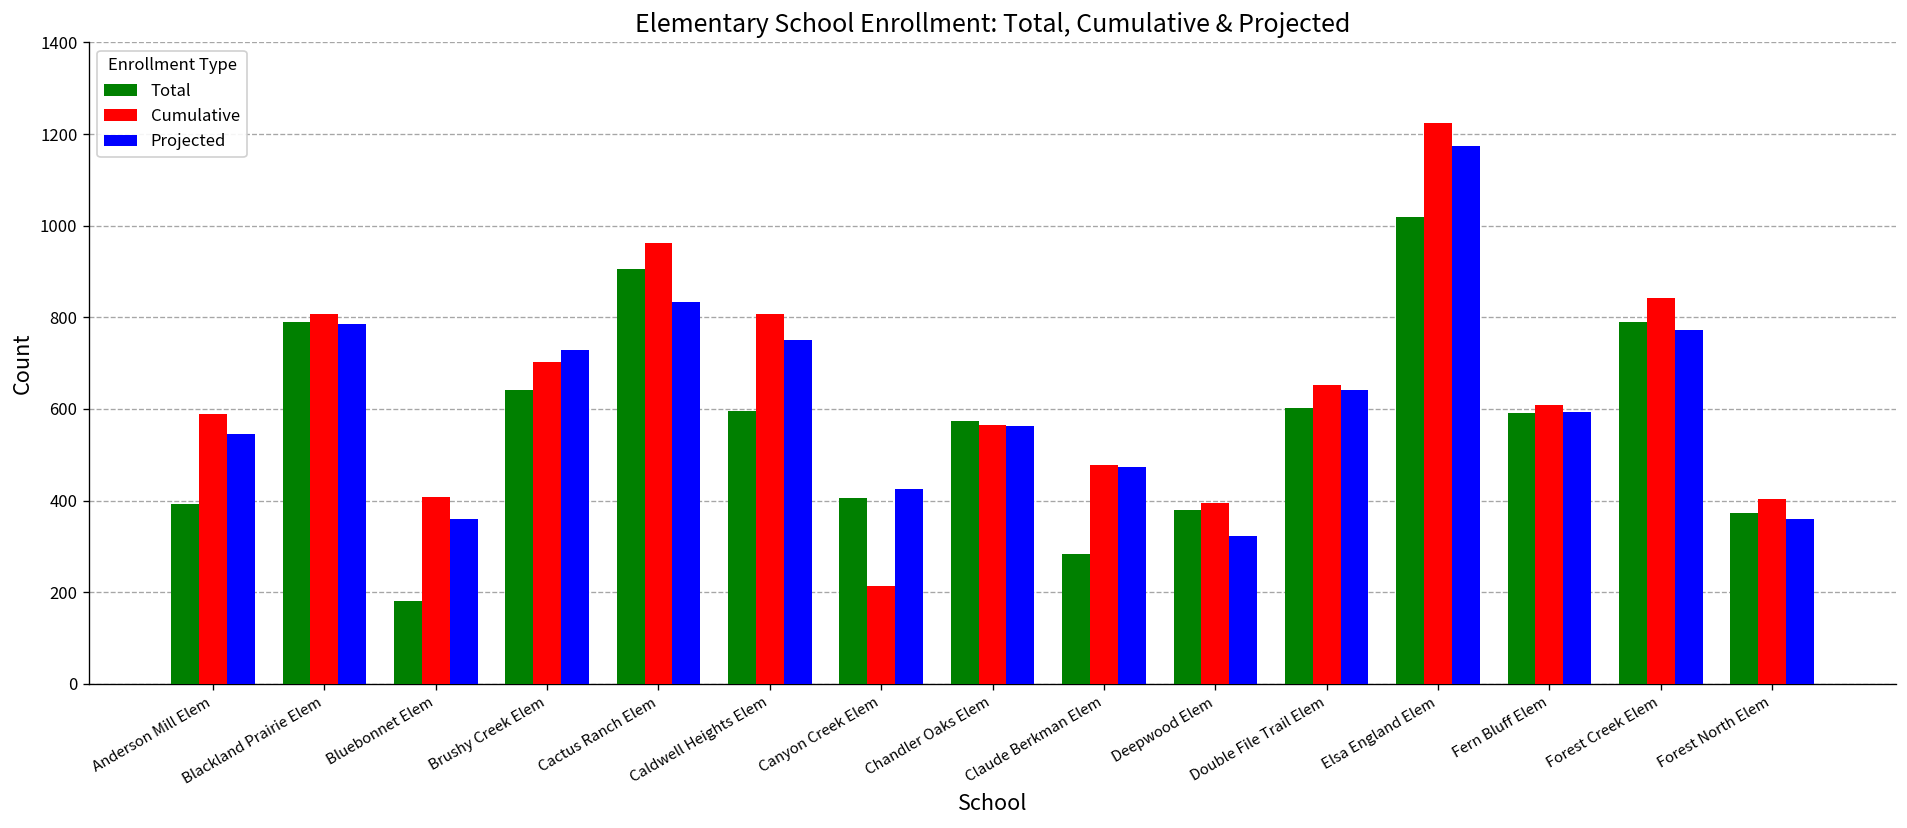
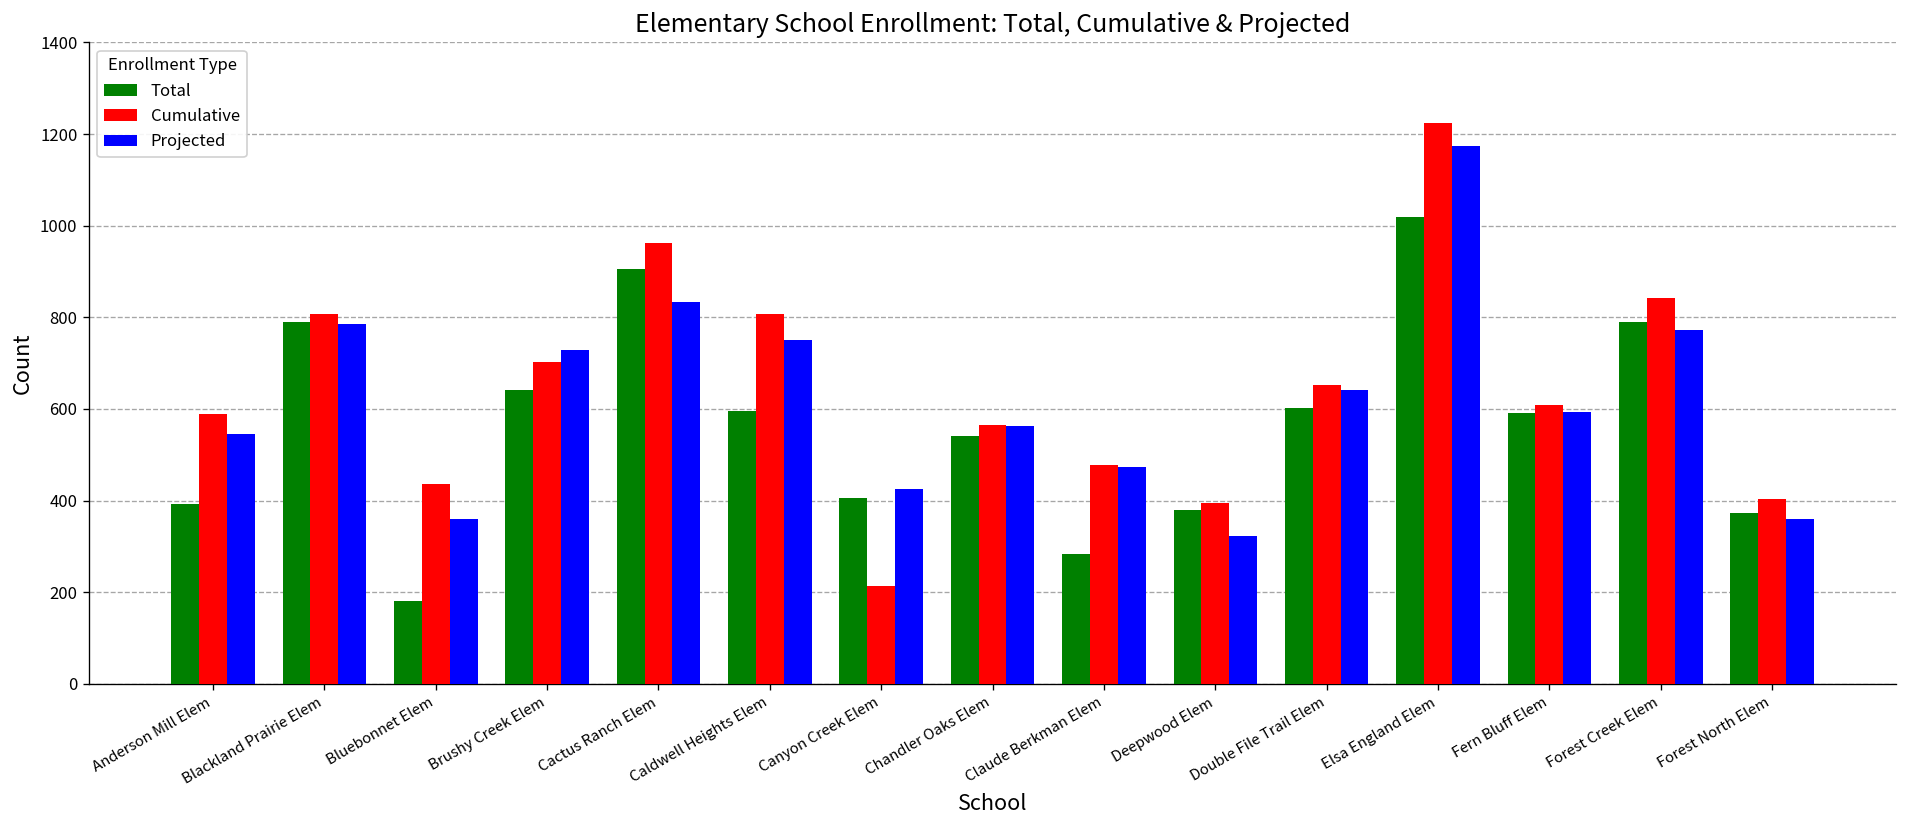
  {
    "Total": {
      "Anderson Mill Elem": 390,
      "Blackland Prairie Elem": 790,
      "Bluebonnet Elem": 180,
      "Brushy Creek Elem": 640,
      "Cactus Ranch Elem": 910,
      "Caldwell Heights Elem": 600,
      "Canyon Creek Elem": 410,
-     "Chandler Oaks Elem": 570,
+     "Chandler Oaks Elem": 540,
      "Claude Berkman Elem": 280,
      "Deepwood Elem": 380,
      "Double File Trail Elem": 600,
      "Elsa England Elem": 1020,
      "Fern Bluff Elem": 590,
      "Forest Creek Elem": 790,
      "Forest North Elem": 370
    },
    "Cumulative": {
      "Anderson Mill Elem": 590,
      "Blackland Prairie Elem": 810,
-     "Bluebonnet Elem": 410,
+     "Bluebonnet Elem": 440,
      "Brushy Creek Elem": 700,
      "Cactus Ranch Elem": 960,
      "Caldwell Heights Elem": 810,
      "Canyon Creek Elem": 210,
      "Chandler Oaks Elem": 570,
      "Claude Berkman Elem": 480,
      "Deepwood Elem": 400,
      "Double File Trail Elem": 650,
      "Elsa England Elem": 1220,
      "Fern Bluff Elem": 610,
      "Forest Creek Elem": 840,
      "Forest North Elem": 400
    },
    "Projected": {
      "Anderson Mill Elem": 550,
      "Blackland Prairie Elem": 790,
      "Bluebonnet Elem": 360,
      "Brushy Creek Elem": 730,
      "Cactus Ranch Elem": 830,
      "Caldwell Heights Elem": 750,
      "Canyon Creek Elem": 430,
      "Chandler Oaks Elem": 560,
      "Claude Berkman Elem": 470,
      "Deepwood Elem": 320,
      "Double File Trail Elem": 640,
      "Elsa England Elem": 1170,
      "Fern Bluff Elem": 590,
      "Forest Creek Elem": 770,
      "Forest North Elem": 360
    }
  }
